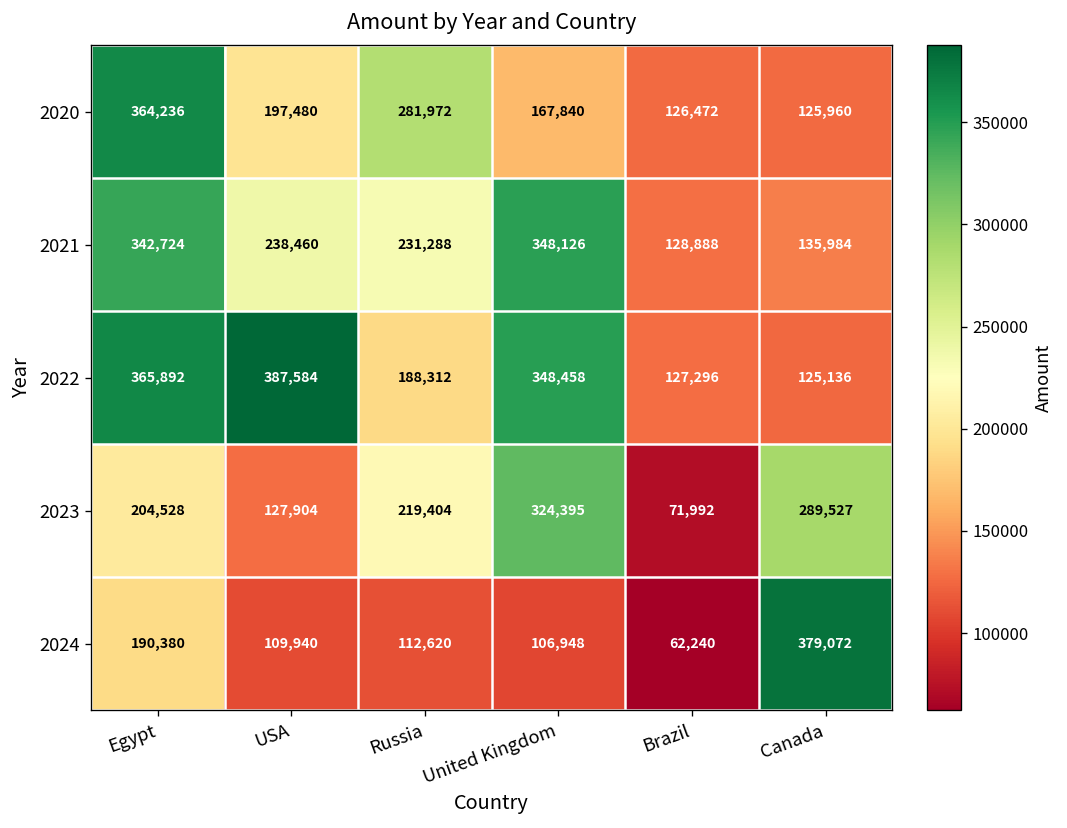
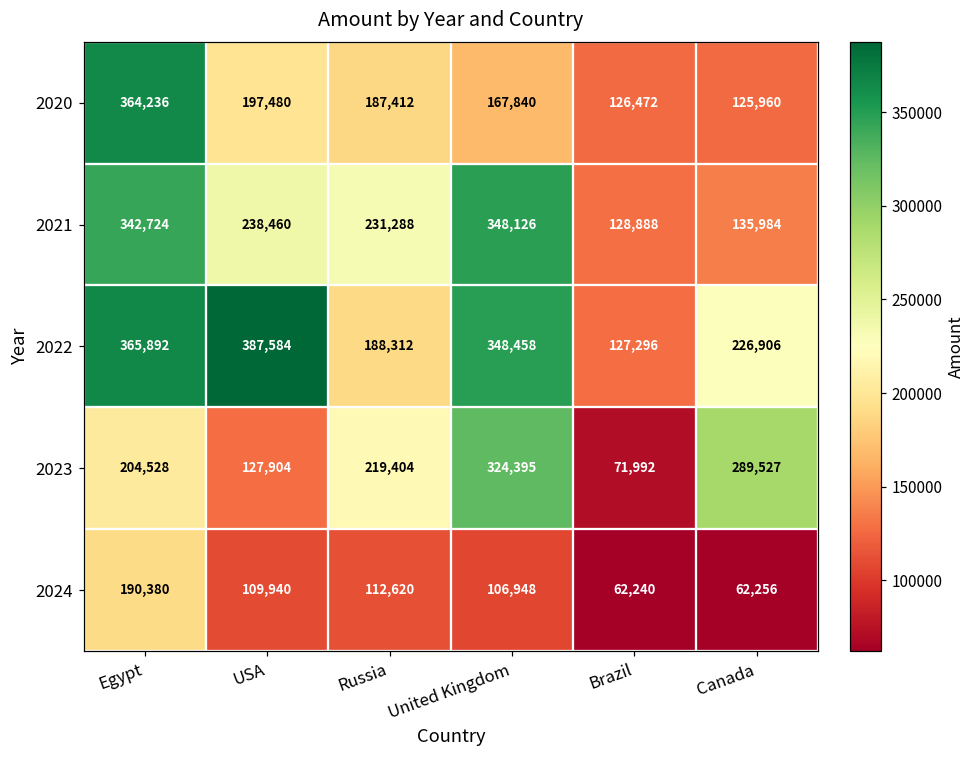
  {
    "2020": {
      "Egypt": "364,236",
      "USA": "197,480",
-     "Russia": "281,972",
+     "Russia": "187,412",
      "United Kingdom": "167,840",
      "Brazil": "126,472",
      "Canada": "125,960"
    },
    "2021": {
      "Egypt": "342,724",
      "USA": "238,460",
      "Russia": "231,288",
      "United Kingdom": "348,126",
      "Brazil": "128,888",
      "Canada": "135,984"
    },
    "2022": {
      "Egypt": "365,892",
      "USA": "387,584",
      "Russia": "188,312",
      "United Kingdom": "348,458",
      "Brazil": "127,296",
-     "Canada": "125,136"
+     "Canada": "226,906"
    },
    "2023": {
      "Egypt": "204,528",
      "USA": "127,904",
      "Russia": "219,404",
      "United Kingdom": "324,395",
      "Brazil": "71,992",
      "Canada": "289,527"
    },
    "2024": {
      "Egypt": "190,380",
      "USA": "109,940",
      "Russia": "112,620",
      "United Kingdom": "106,948",
      "Brazil": "62,240",
-     "Canada": "379,072"
+     "Canada": "62,256"
    }
  }
